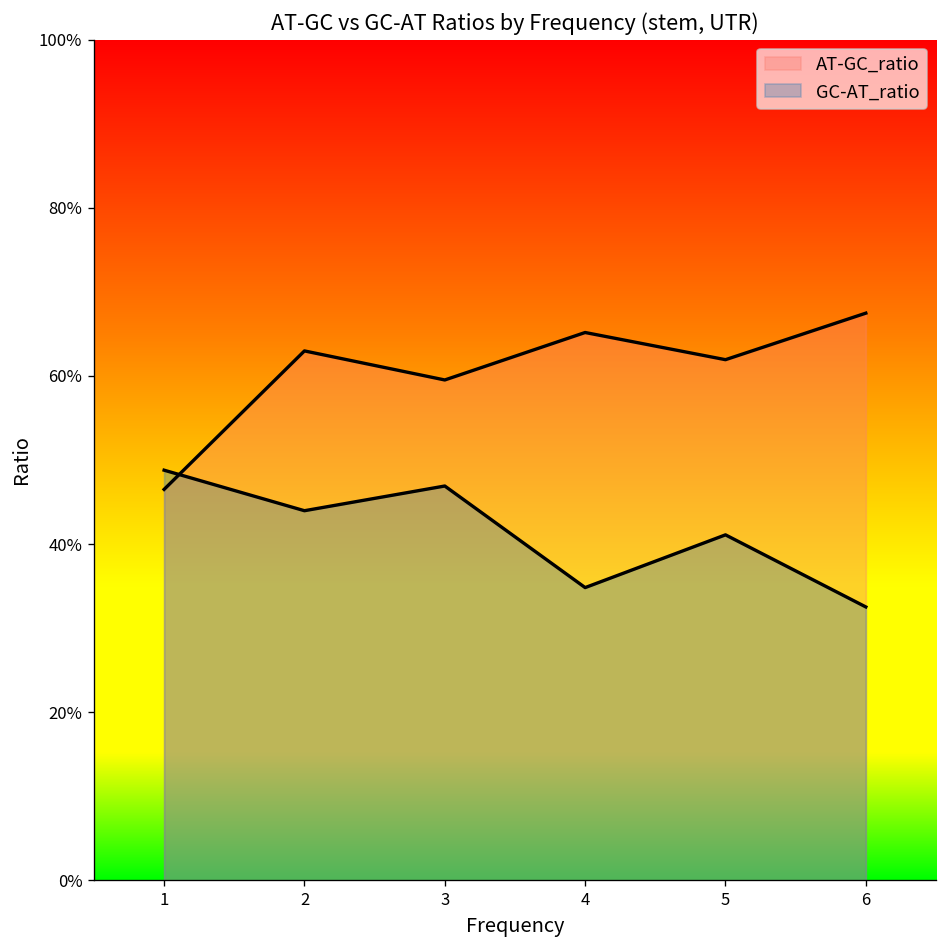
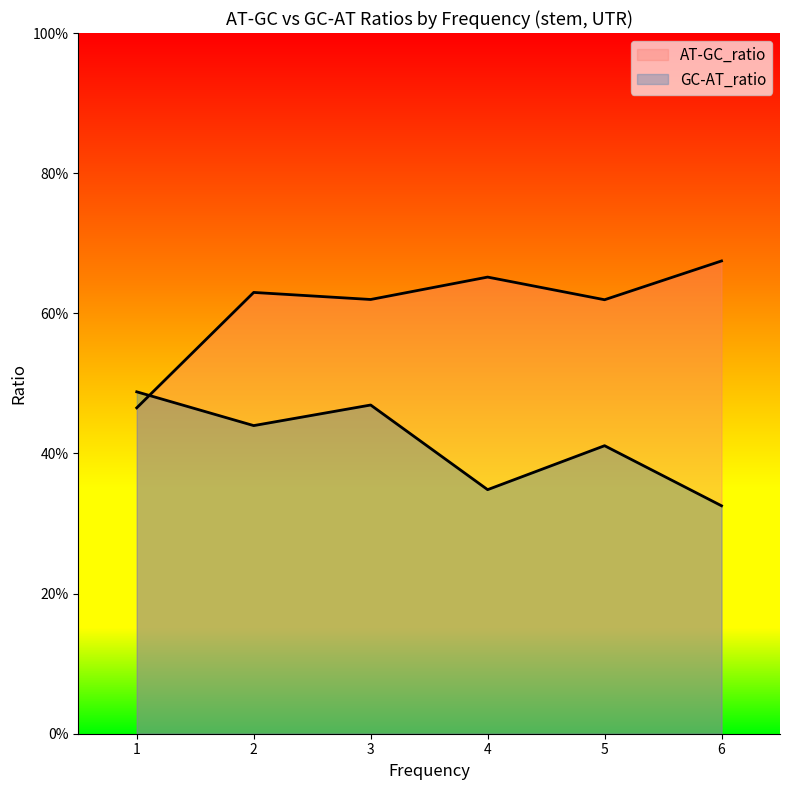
  {
    "AT-GC_ratio": {
      "1": "47%",
      "2": "63%",
-     "3": "60%",
+     "3": "62%",
      "4": "65%",
      "5": "62%",
      "6": "67%"
    },
    "GC-AT_ratio": {
      "1": "49%",
      "2": "44%",
      "3": "47%",
      "4": "35%",
      "5": "41%",
      "6": "33%"
    }
  }
